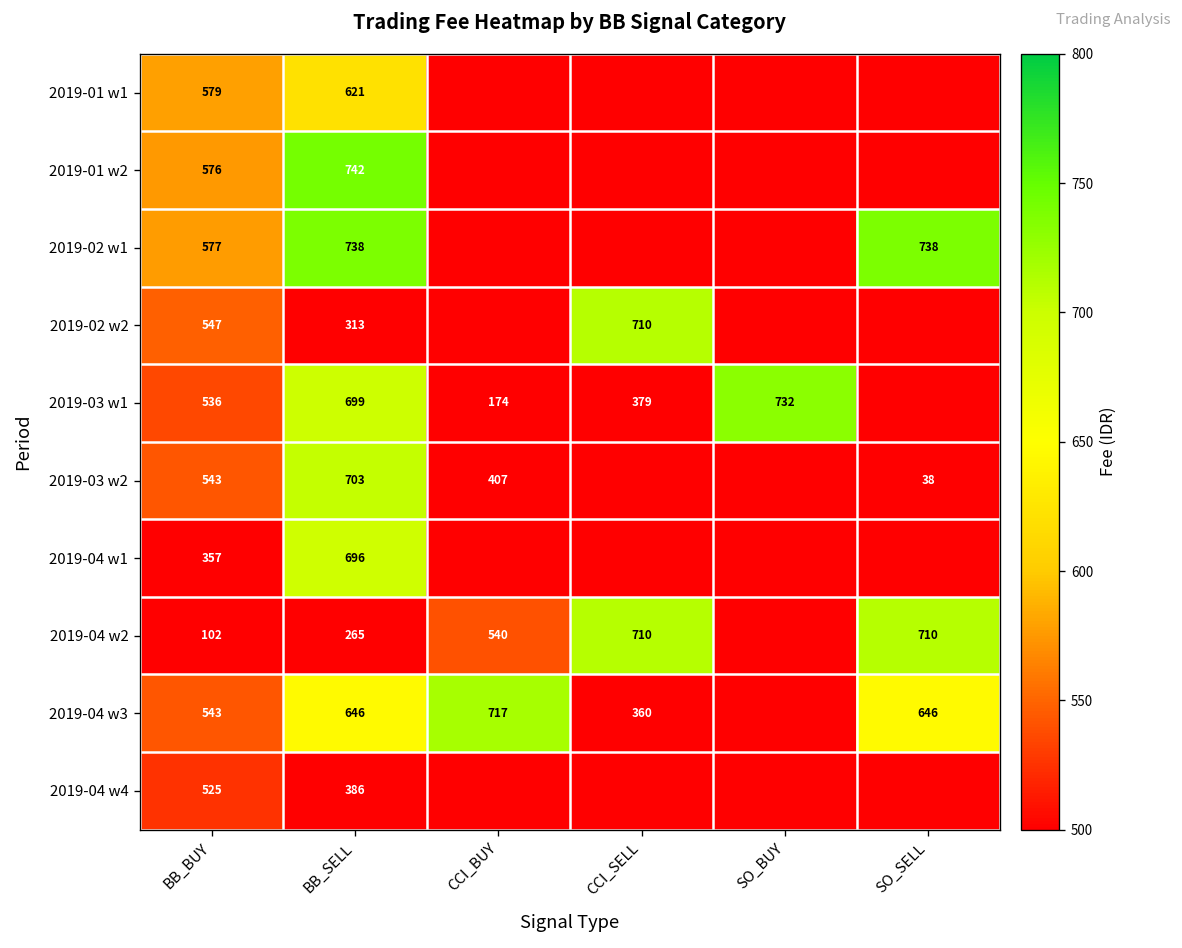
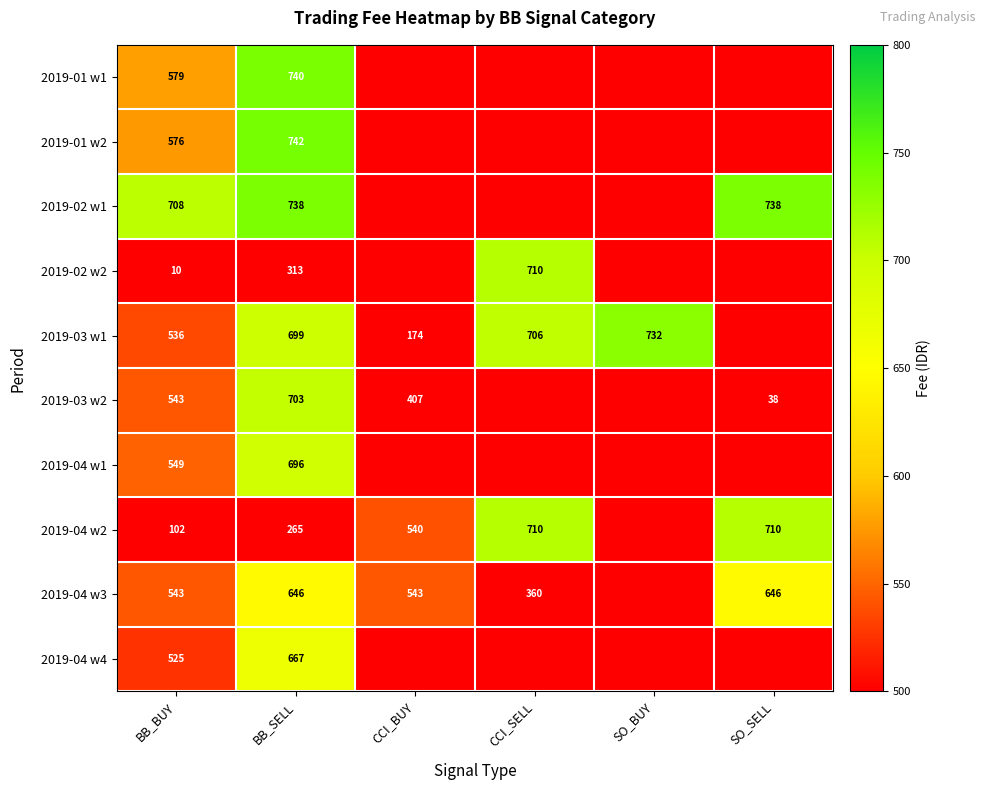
  {
    "2019-01 w1": {
      "BB_BUY": 579,
-     "BB_SELL": 621
+     "BB_SELL": 740
    },
    "2019-01 w2": {
      "BB_BUY": 576,
      "BB_SELL": 742
    },
    "2019-02 w1": {
-     "BB_BUY": 577,
+     "BB_BUY": 708,
      "BB_SELL": 738,
      "SO_SELL": 738
    },
    "2019-02 w2": {
-     "BB_BUY": 547,
+     "BB_BUY": 10,
      "BB_SELL": 313,
      "CCI_SELL": 710
    },
    "2019-03 w1": {
      "BB_BUY": 536,
      "BB_SELL": 699,
      "CCI_BUY": 174,
-     "CCI_SELL": 379,
+     "CCI_SELL": 706,
      "SO_BUY": 732
    },
    "2019-03 w2": {
      "BB_BUY": 543,
      "BB_SELL": 703,
      "CCI_BUY": 407,
      "SO_SELL": 38
    },
    "2019-04 w1": {
-     "BB_BUY": 357,
+     "BB_BUY": 549,
      "BB_SELL": 696
    },
    "2019-04 w2": {
      "BB_BUY": 102,
      "BB_SELL": 265,
      "CCI_BUY": 540,
      "CCI_SELL": 710,
      "SO_SELL": 710
    },
    "2019-04 w3": {
      "BB_BUY": 543,
      "BB_SELL": 646,
-     "CCI_BUY": 717,
+     "CCI_BUY": 543,
      "CCI_SELL": 360,
      "SO_SELL": 646
    },
    "2019-04 w4": {
      "BB_BUY": 525,
-     "BB_SELL": 386
+     "BB_SELL": 667
    }
  }
